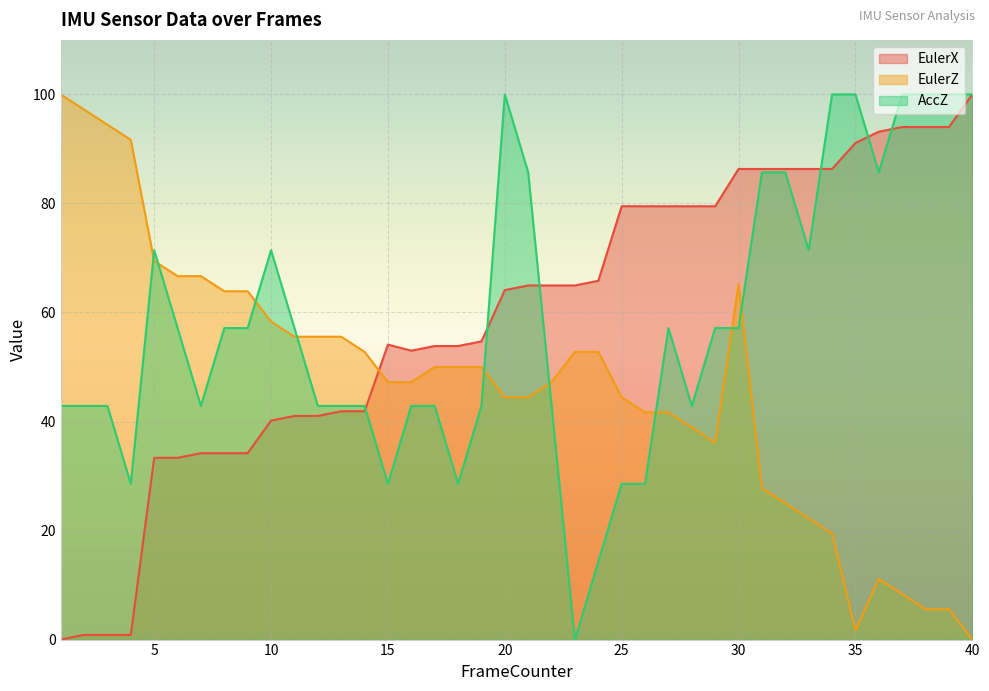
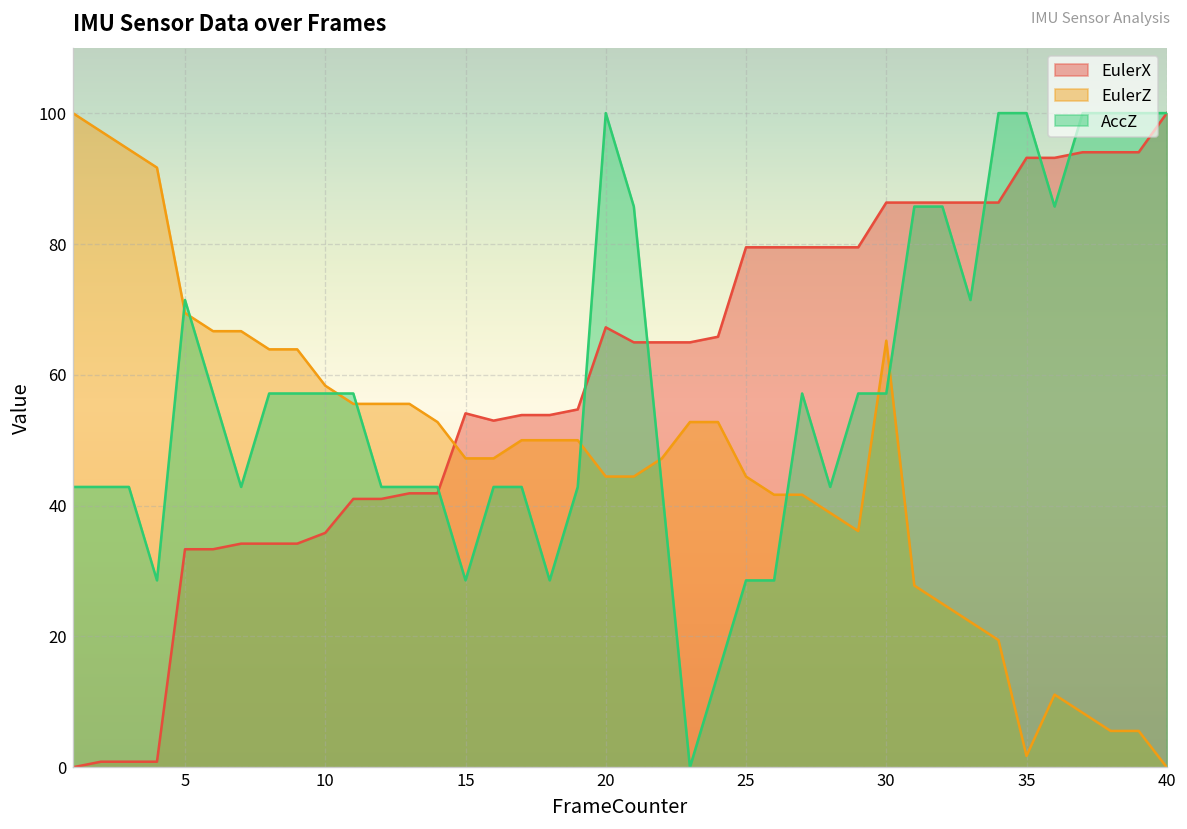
  {
    "EulerX": {
      "5": 33,
-     "10": 40,
+     "10": 36,
      "15": 54,
-     "20": 64,
+     "20": 67,
      "25": 79,
      "30": 86,
-     "35": 91
+     "35": 93
    },
    "EulerZ": {
      "5": 69,
      "10": 58,
      "15": 47,
      "20": 44,
      "25": 44,
      "30": 65,
      "35": 2,
      "40": 0
    },
    "AccZ": {
      "5": 71,
-     "10": 71,
+     "10": 57,
      "15": 29,
      "20": 100,
      "25": 29,
      "30": 57,
      "35": 100
    }
  }
